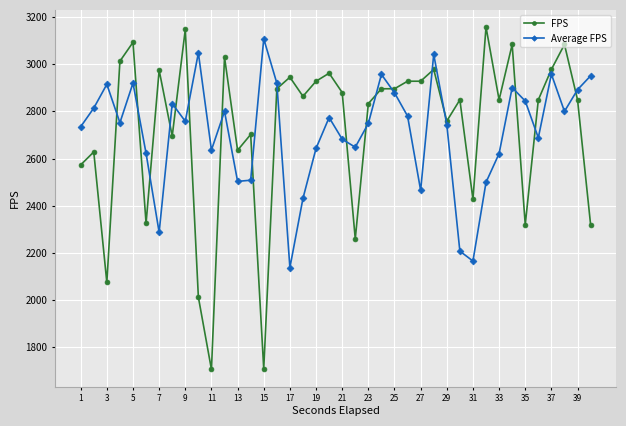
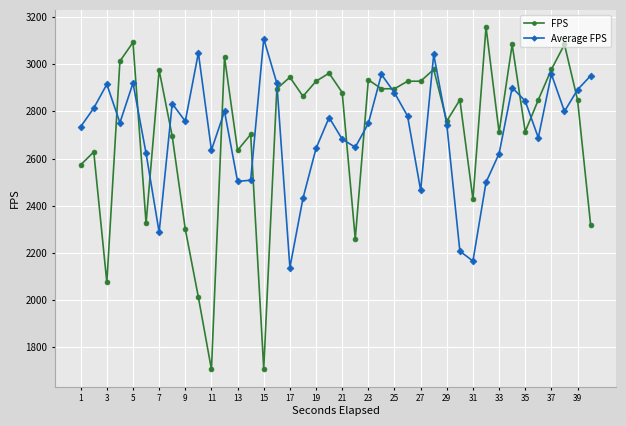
  {
    "FPS": {
      "1": 2570,
      "3": 2070,
      "5": 3090,
      "7": 2980,
-     "9": 3150,
+     "9": 2300,
      "11": 1710,
      "13": 2640,
      "15": 1710,
      "17": 2950,
      "19": 2930,
      "21": 2880,
-     "23": 2830,
+     "23": 2930,
      "25": 2900,
      "27": 2930,
      "29": 2760,
      "31": 2430,
-     "33": 2850,
-     "35": 2320,
+     "33": 2710,
+     "35": 2710,
      "37": 2980,
      "39": 2850
    },
    "Average FPS": {
      "1": 2740,
      "3": 2920,
      "5": 2920,
      "7": 2290,
      "9": 2760,
      "11": 2640,
      "13": 2500,
      "15": 3110,
      "17": 2140,
      "19": 2640,
      "21": 2680,
      "23": 2750,
      "25": 2880,
      "27": 2470,
      "29": 2740,
      "31": 2170,
      "33": 2620,
      "35": 2840,
      "37": 2960,
      "39": 2890
    }
  }
